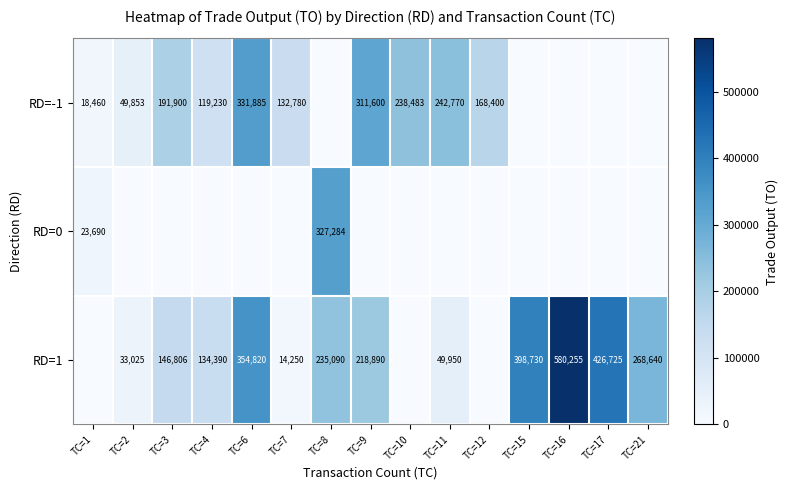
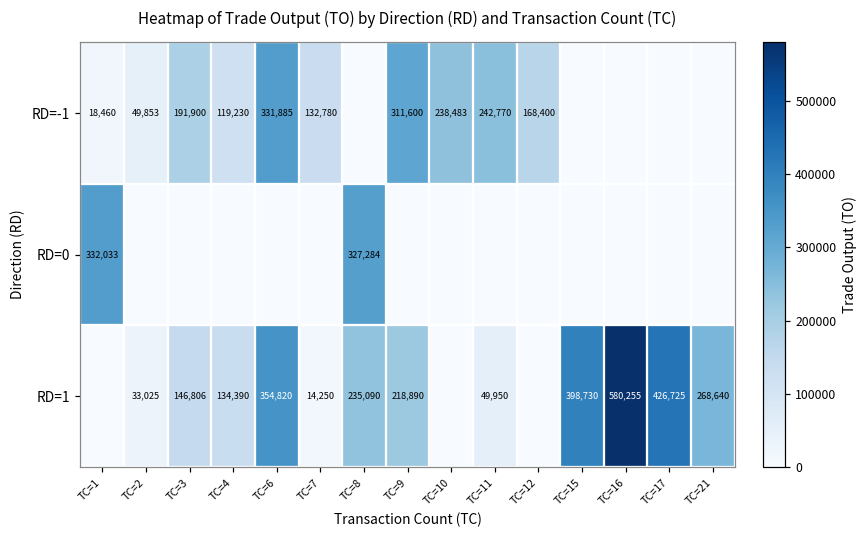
  {
    "RD=-1": {
      "TC=1": "18,460",
      "TC=2": "49,853",
      "TC=3": "191,900",
      "TC=4": "119,230",
      "TC=6": "331,885",
      "TC=7": "132,780",
      "TC=9": "311,600",
      "TC=10": "238,483",
      "TC=11": "242,770",
      "TC=12": "168,400"
    },
    "RD=0": {
-     "TC=1": "23,690",
+     "TC=1": "332,033",
      "TC=8": "327,284"
    },
    "RD=1": {
      "TC=2": "33,025",
      "TC=3": "146,806",
      "TC=4": "134,390",
      "TC=6": "354,820",
      "TC=7": "14,250",
      "TC=8": "235,090",
      "TC=9": "218,890",
      "TC=11": "49,950",
      "TC=15": "398,730",
      "TC=16": "580,255",
      "TC=17": "426,725",
      "TC=21": "268,640"
    }
  }
